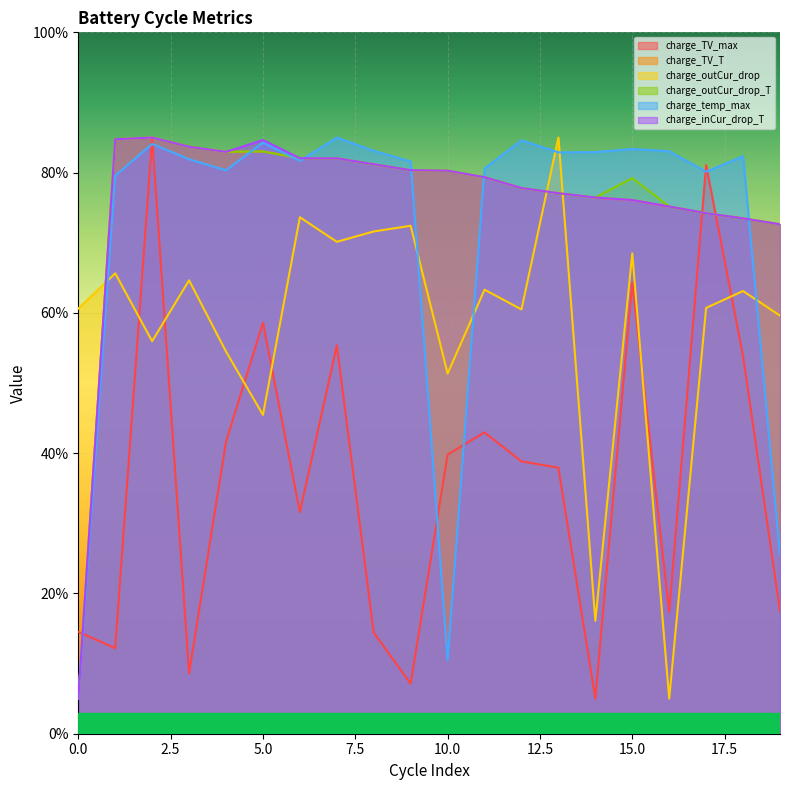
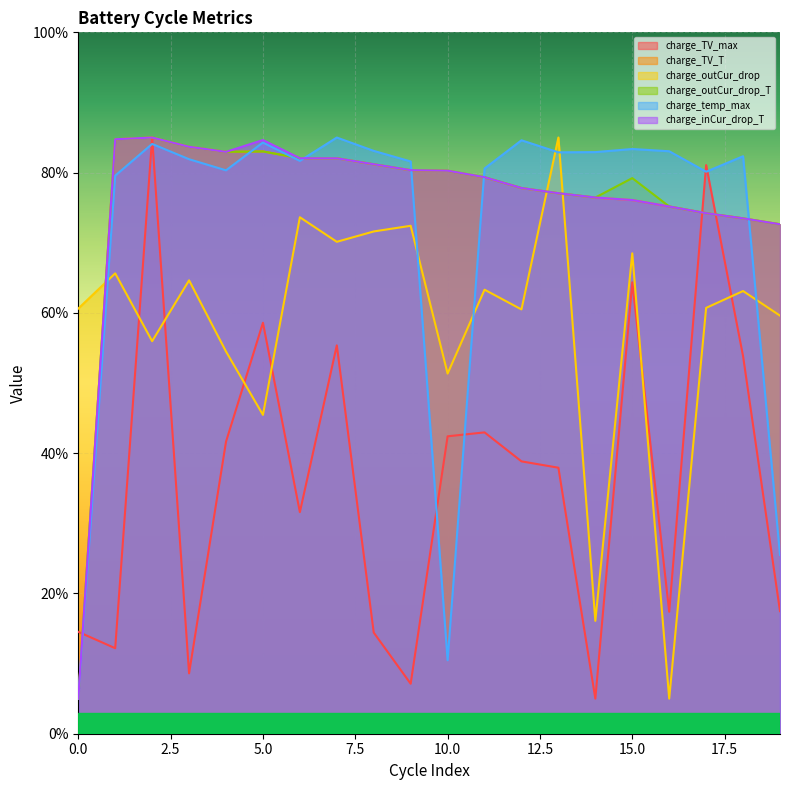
  {
    "charge_TV_max": {
      "0.0": "15%",
      "5.0": "59%",
-     "10.0": "40%",
+     "10.0": "42%",
      "15.0": "64%"
    },
    "charge_outCur_drop_T": {
      "15.0": "79%"
    },
    "charge_temp_max": {
      "10.0": "10%",
      "15.0": "83%"
    }
  }
